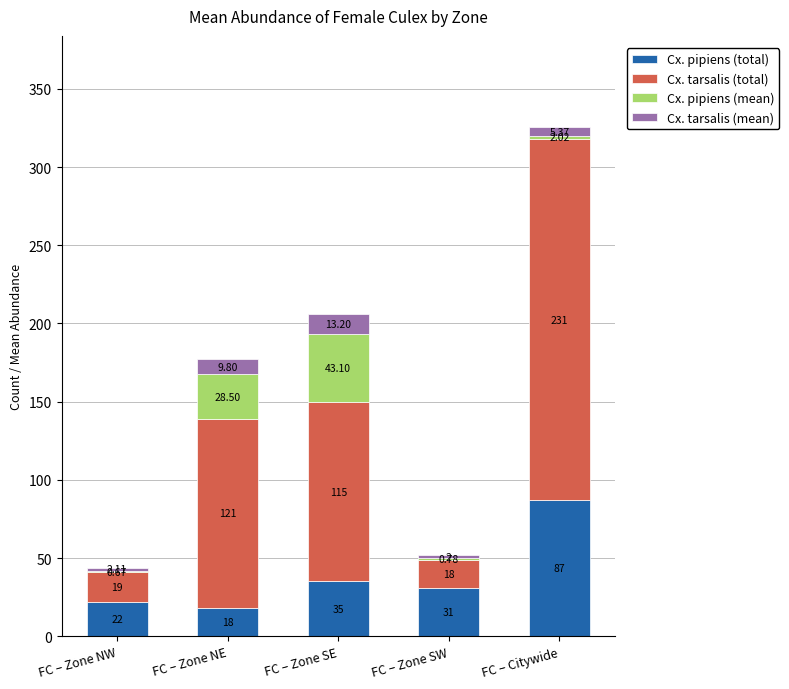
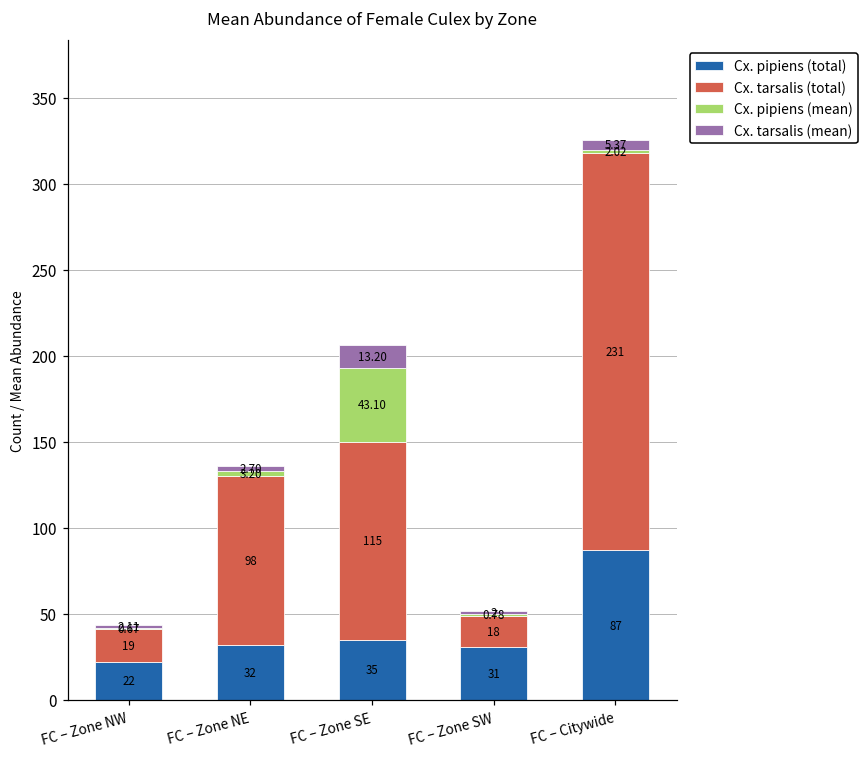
  {
    "Cx. pipiens (total)": {
      "FC – Zone NW": 22,
-     "FC – Zone NE": 18,
+     "FC – Zone NE": 32,
      "FC – Zone SE": 35,
      "FC – Zone SW": 31,
      "FC – Citywide": 87
    },
    "Cx. tarsalis (total)": {
      "FC – Zone NW": 19,
-     "FC – Zone NE": 121,
+     "FC – Zone NE": 98,
      "FC – Zone SE": 115,
      "FC – Zone SW": 18,
      "FC – Citywide": 231
    },
    "Cx. pipiens (mean)": {
-     "FC – Zone NE": 28.50,
+     "FC – Zone NE": 3.20,
      "FC – Zone SE": 43.10
    },
    "Cx. tarsalis (mean)": {
-     "FC – Zone NE": 9.80,
+     "FC – Zone NE": 2.70,
      "FC – Zone SE": 13.20
    }
  }
